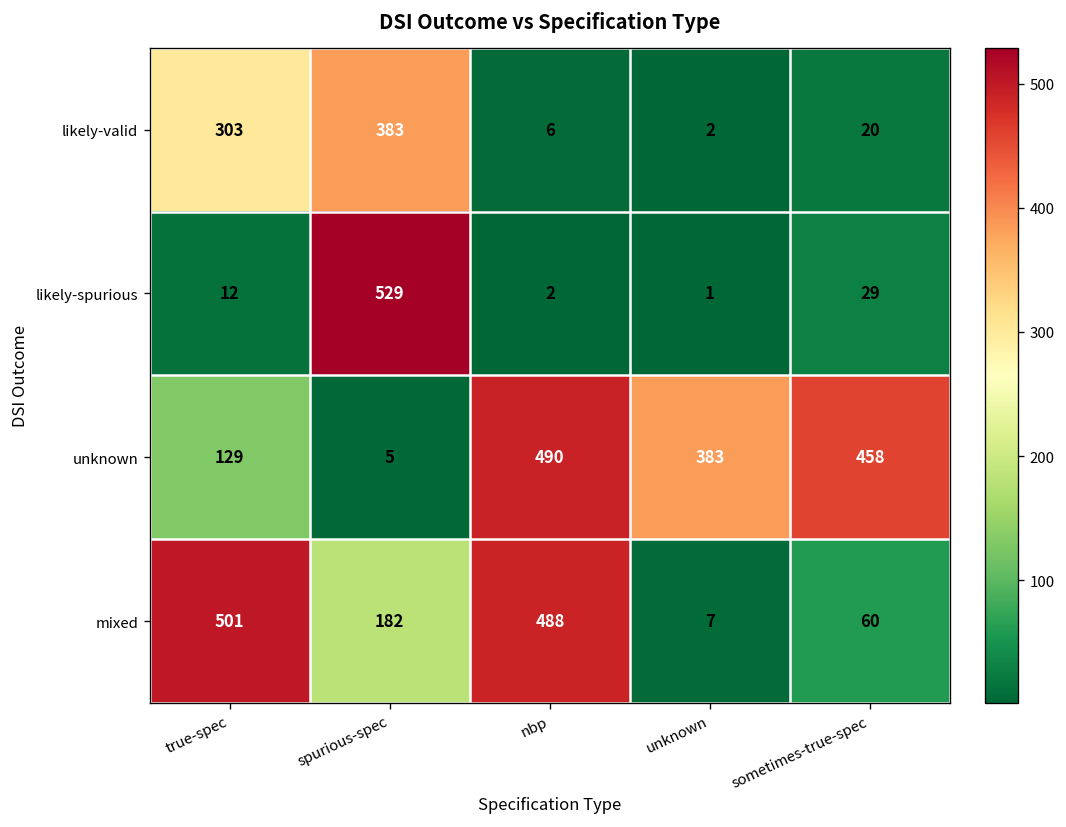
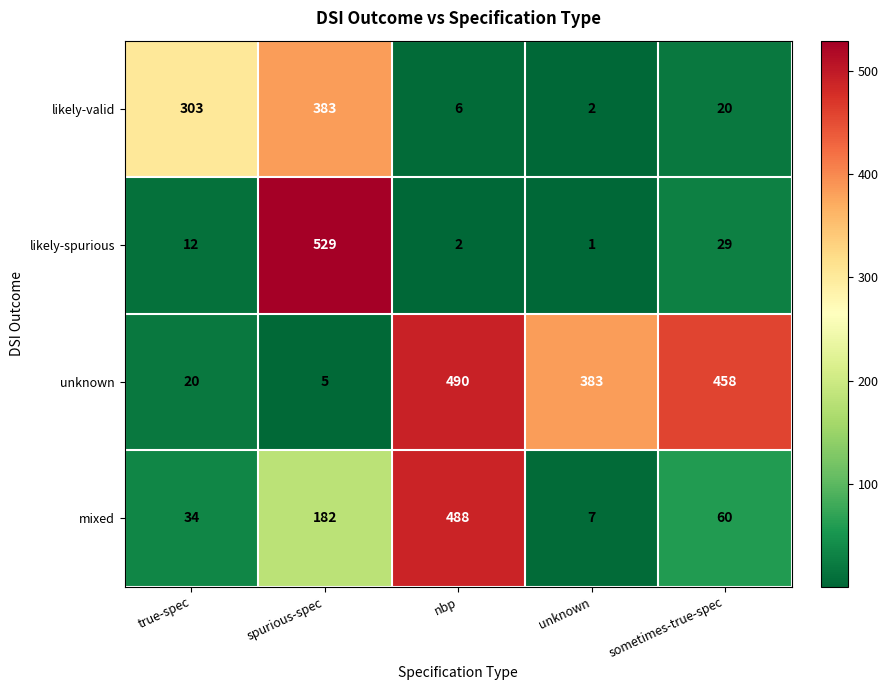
  {
    "likely-valid": {
      "true-spec": 303,
      "spurious-spec": 383,
      "nbp": 6,
      "unknown": 2,
      "sometimes-true-spec": 20
    },
    "likely-spurious": {
      "true-spec": 12,
      "spurious-spec": 529,
      "nbp": 2,
      "unknown": 1,
      "sometimes-true-spec": 29
    },
    "unknown": {
-     "true-spec": 129,
+     "true-spec": 20,
      "spurious-spec": 5,
      "nbp": 490,
      "unknown": 383,
      "sometimes-true-spec": 458
    },
    "mixed": {
-     "true-spec": 501,
+     "true-spec": 34,
      "spurious-spec": 182,
      "nbp": 488,
      "unknown": 7,
      "sometimes-true-spec": 60
    }
  }
